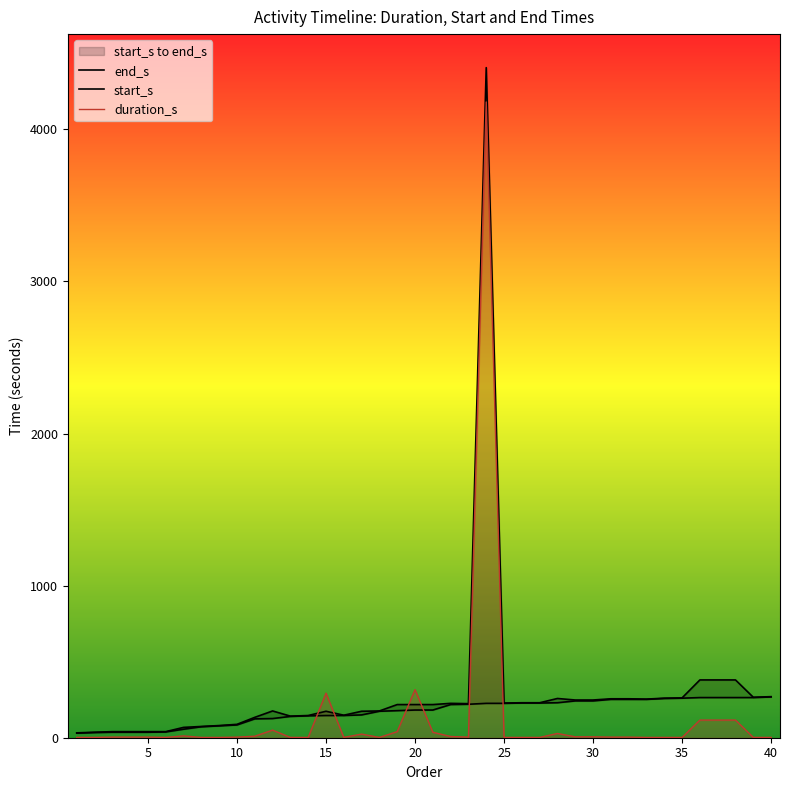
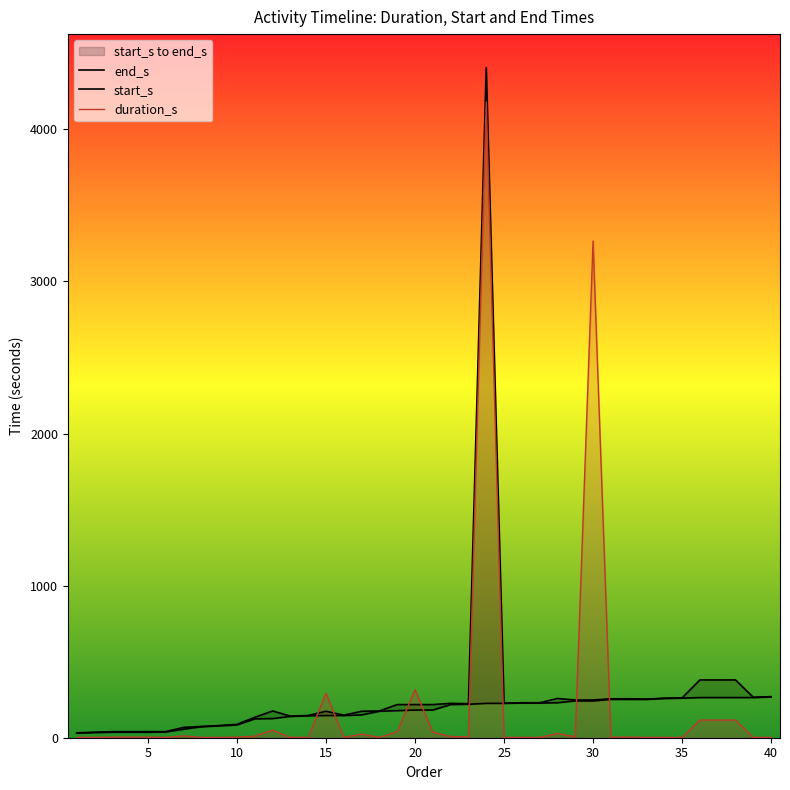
  {
    "duration_s": {
      "5": 0,
      "10": 0,
      "15": 290,
      "20": 320,
      "25": 0,
-     "30": 10,
+     "30": 3270,
      "35": 0,
      "40": 0
    }
  }
